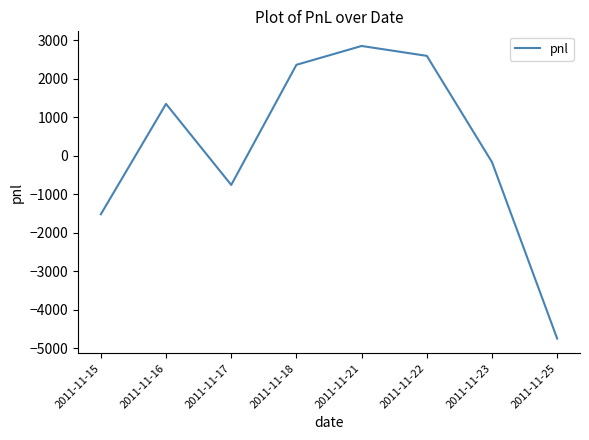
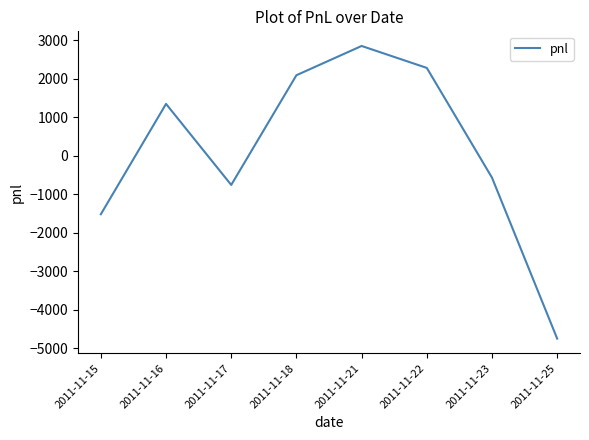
  {
    "2011-11-15": -1500,
    "2011-11-16": 1300,
    "2011-11-17": -800,
-   "2011-11-18": 2400,
+   "2011-11-18": 2100,
    "2011-11-21": 2900,
-   "2011-11-22": 2600,
-   "2011-11-23": -200,
+   "2011-11-22": 2300,
+   "2011-11-23": -600,
    "2011-11-25": -4800
  }
